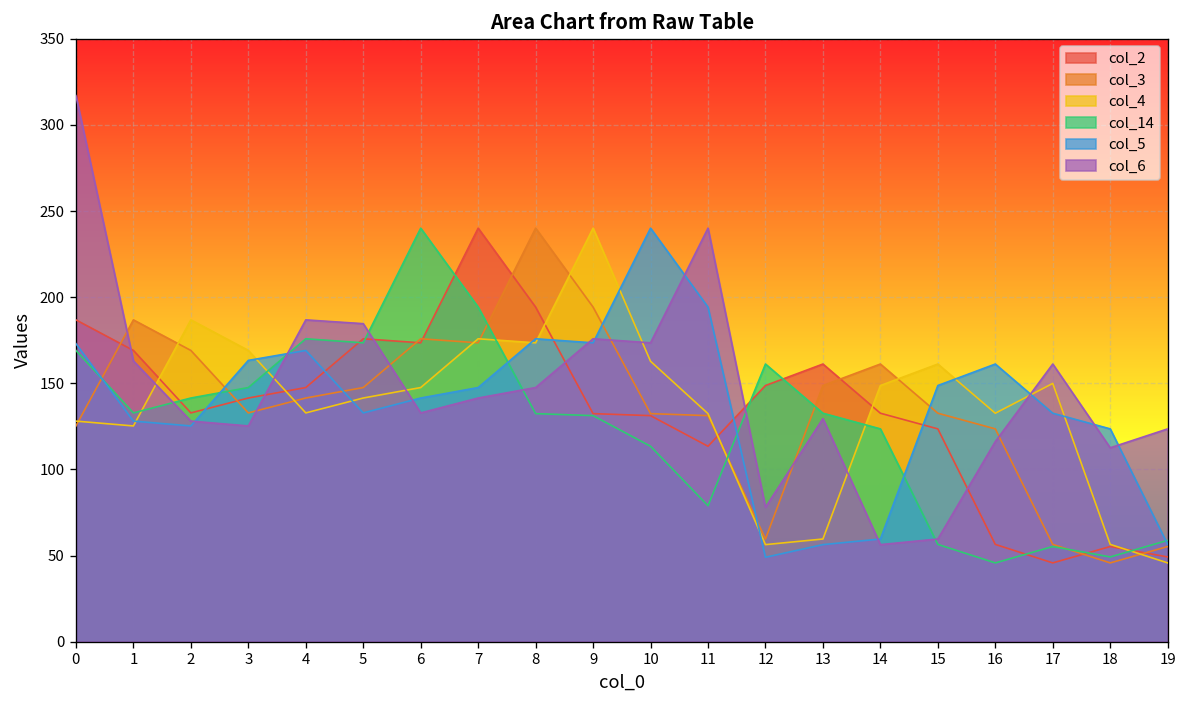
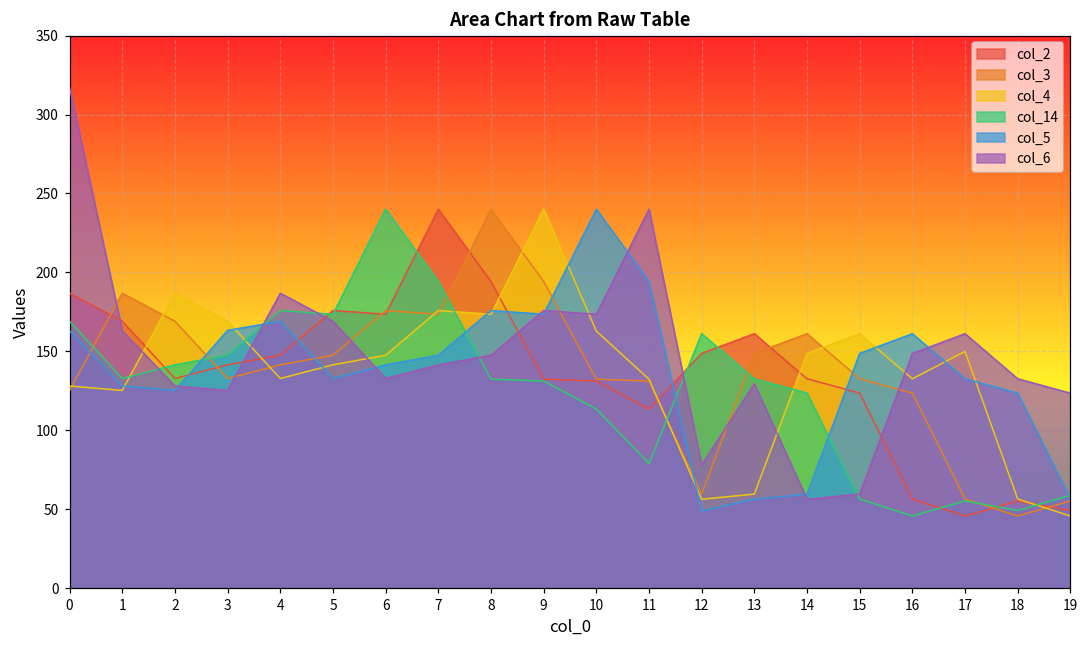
  {
    "col_4": {
      "0": 128,
      "1": 125,
      "2": 187,
      "3": 169,
      "4": 133,
      "5": 141,
      "6": 148,
      "7": 176,
      "8": 173,
      "9": 240,
      "10": 163,
      "12": 56,
      "13": 60,
      "14": 149,
      "15": 161,
      "16": 133,
      "17": 150,
      "19": 46
    },
    "col_14": {
      "0": 169,
      "1": 133,
      "2": 141,
      "3": 148,
      "4": 176,
      "5": 173,
      "6": 240,
      "7": 194,
      "8": 132,
      "10": 113,
      "11": 79,
      "12": 161,
      "13": 133,
      "14": 124,
      "15": 56,
      "16": 46,
      "18": 49,
      "19": 59
    },
    "col_5": {
-     "0": 173,
+     "0": 163,
      "1": 128,
      "2": 125,
      "3": 163,
      "4": 169,
      "5": 133,
      "6": 141,
      "7": 148,
      "8": 176,
      "9": 173,
      "10": 240,
      "11": 194,
      "12": 49,
      "13": 56,
      "14": 60,
      "15": 149,
      "16": 161,
      "17": 133,
      "18": 124
    },
    "col_6": {
      "0": 317,
      "1": 163,
      "2": 128,
      "3": 125,
      "4": 187,
-     "5": 185,
+     "5": 169,
      "6": 133,
      "7": 141,
      "8": 148,
      "9": 176,
      "10": 173,
      "11": 240,
      "12": 78,
      "13": 130,
      "14": 56,
      "15": 60,
-     "16": 116,
+     "16": 149,
      "17": 161,
-     "18": 113,
+     "18": 133,
      "19": 124
    }
  }
